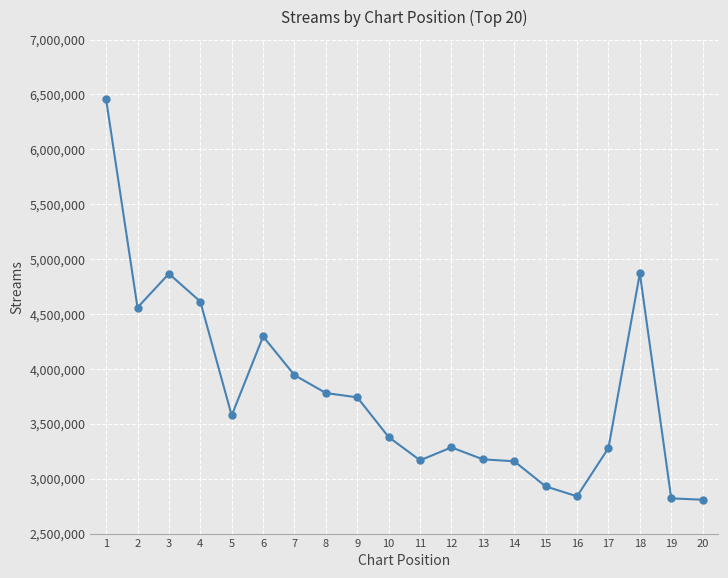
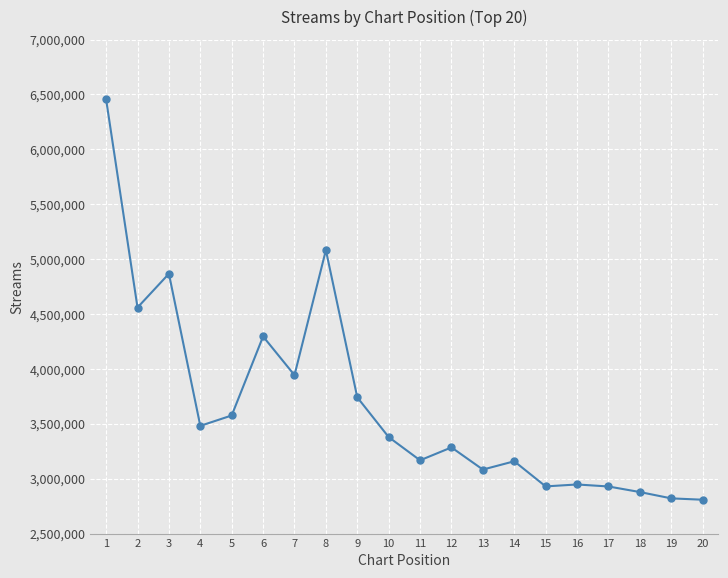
  {
    "1": "6,450,000",
    "2": "4,560,000",
    "3": "4,870,000",
-   "4": "4,610,000",
+   "4": "3,480,000",
    "5": "3,580,000",
    "6": "4,300,000",
    "7": "3,940,000",
-   "8": "3,780,000",
+   "8": "5,080,000",
    "9": "3,740,000",
    "10": "3,380,000",
    "11": "3,170,000",
    "12": "3,280,000",
-   "13": "3,180,000",
+   "13": "3,080,000",
    "14": "3,160,000",
    "15": "2,930,000",
-   "16": "2,840,000",
-   "17": "3,280,000",
-   "18": "4,870,000",
+   "16": "2,950,000",
+   "17": "2,930,000",
+   "18": "2,880,000",
    "19": "2,820,000",
    "20": "2,810,000"
  }
